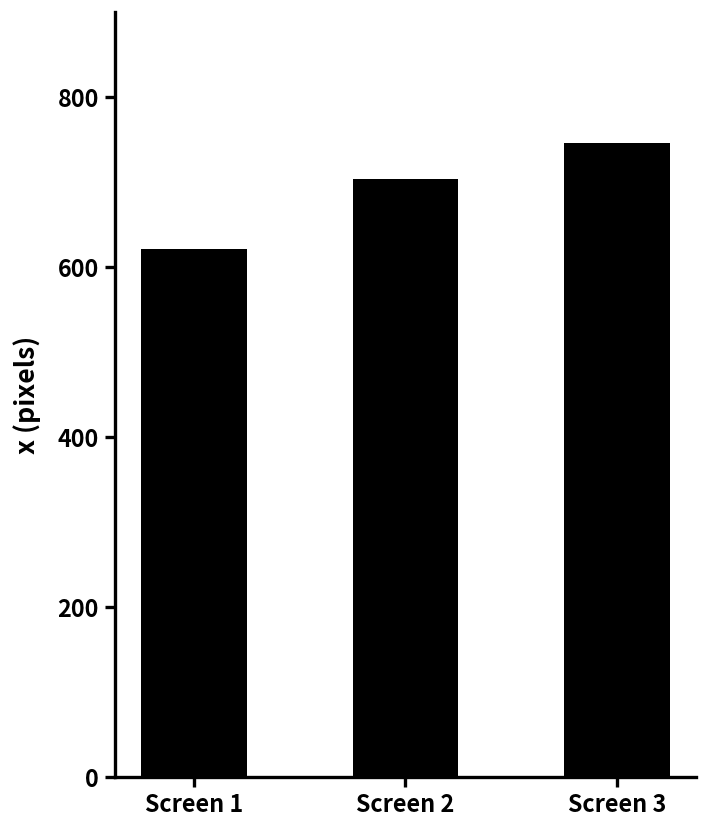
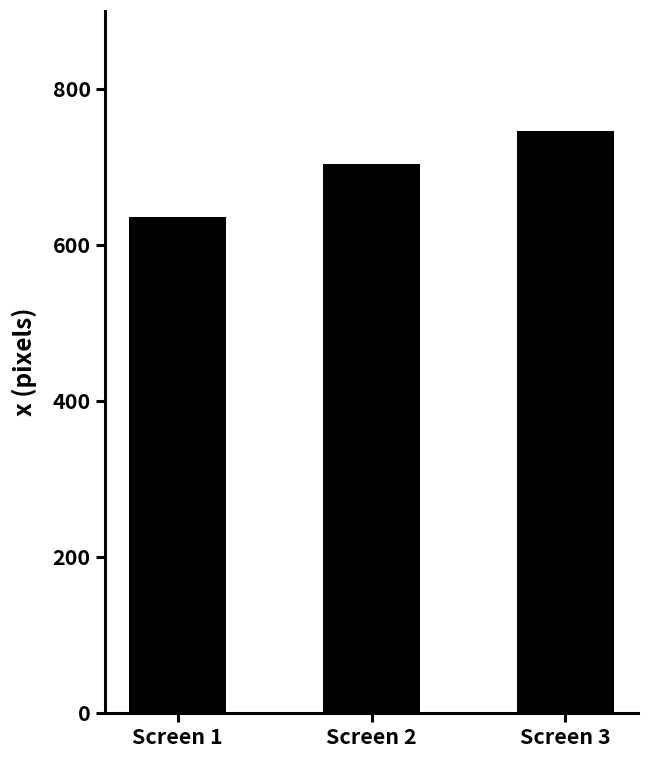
  {
-   "Screen 1": 620,
+   "Screen 1": 640,
    "Screen 2": 700,
    "Screen 3": 750
  }
